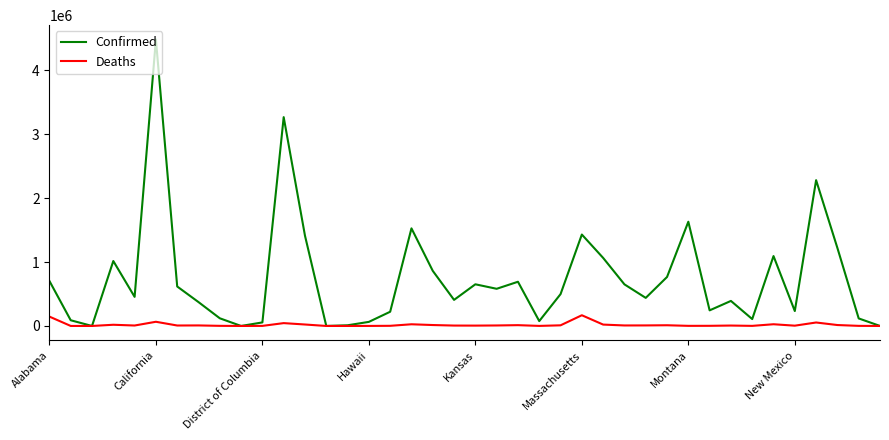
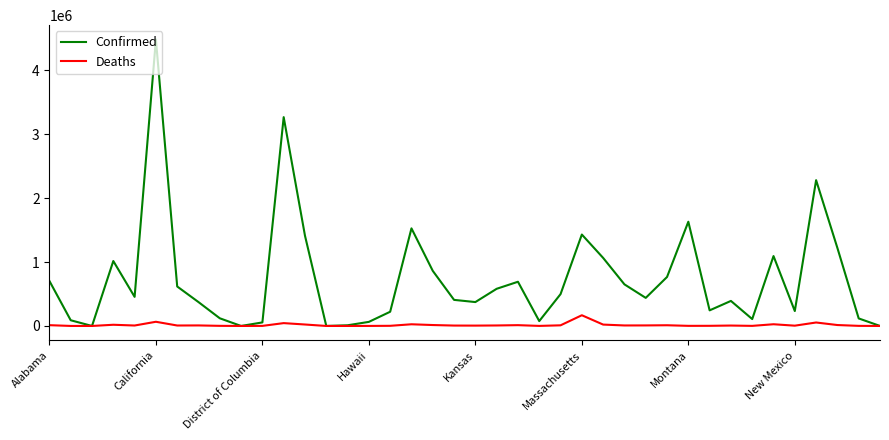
  {
    "Confirmed": {
      "Alabama": 700000,
      "District of Columbia": 100000,
      "Hawaii": 100000,
-     "Kansas": 700000,
+     "Kansas": 400000,
      "Massachusetts": 1400000,
      "Montana": 1600000,
      "New Mexico": 200000
    },
    "Deaths": {
-     "Alabama": 100000,
+     "Alabama": 0,
      "California": 100000,
      "District of Columbia": 0,
      "Hawaii": 0,
      "Kansas": 0,
      "Massachusetts": 200000,
      "Montana": 0,
      "New Mexico": 0
    }
  }
